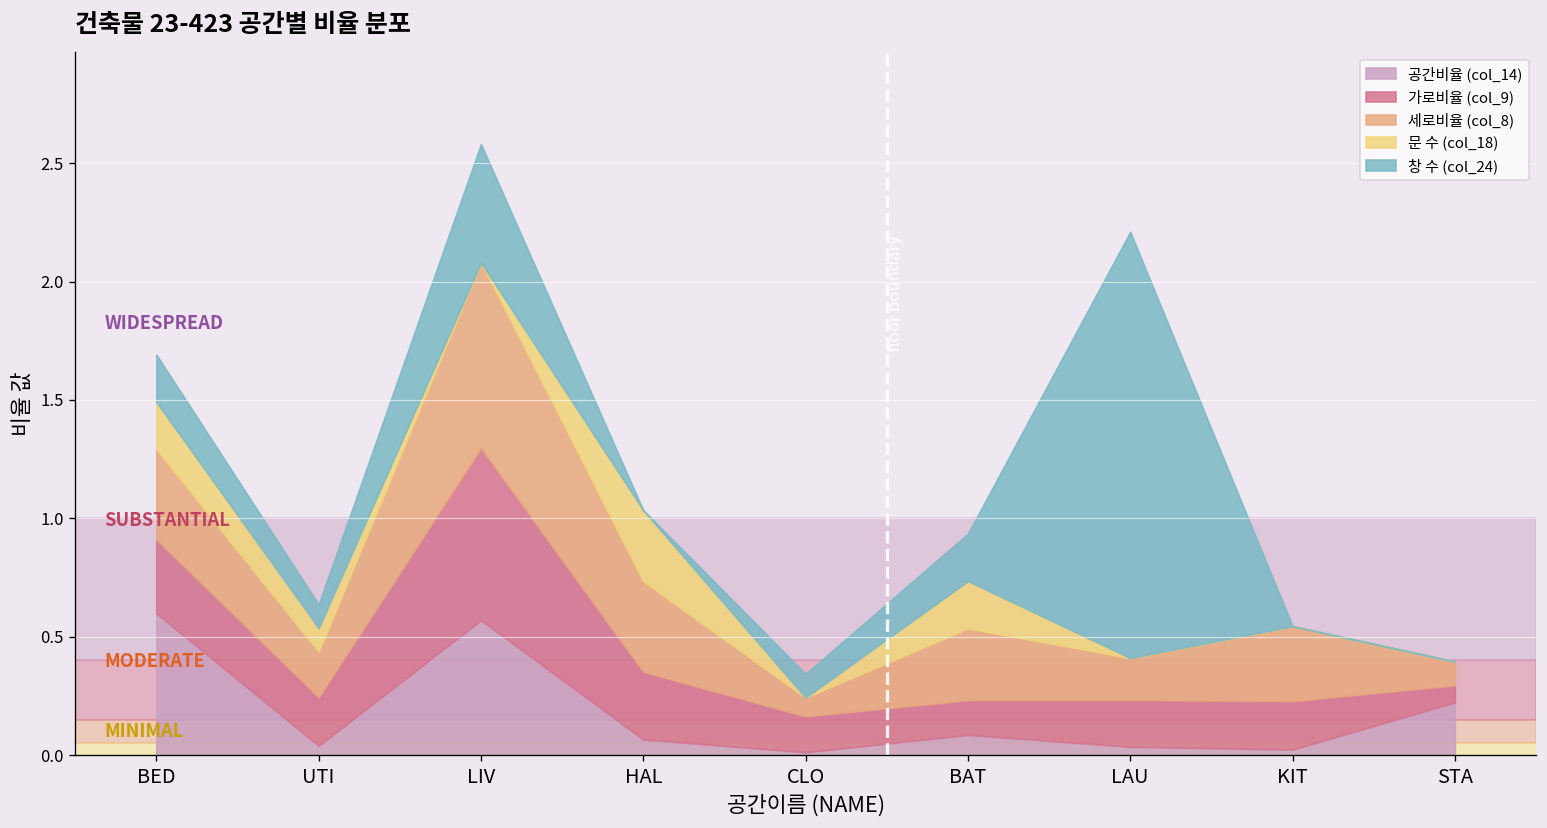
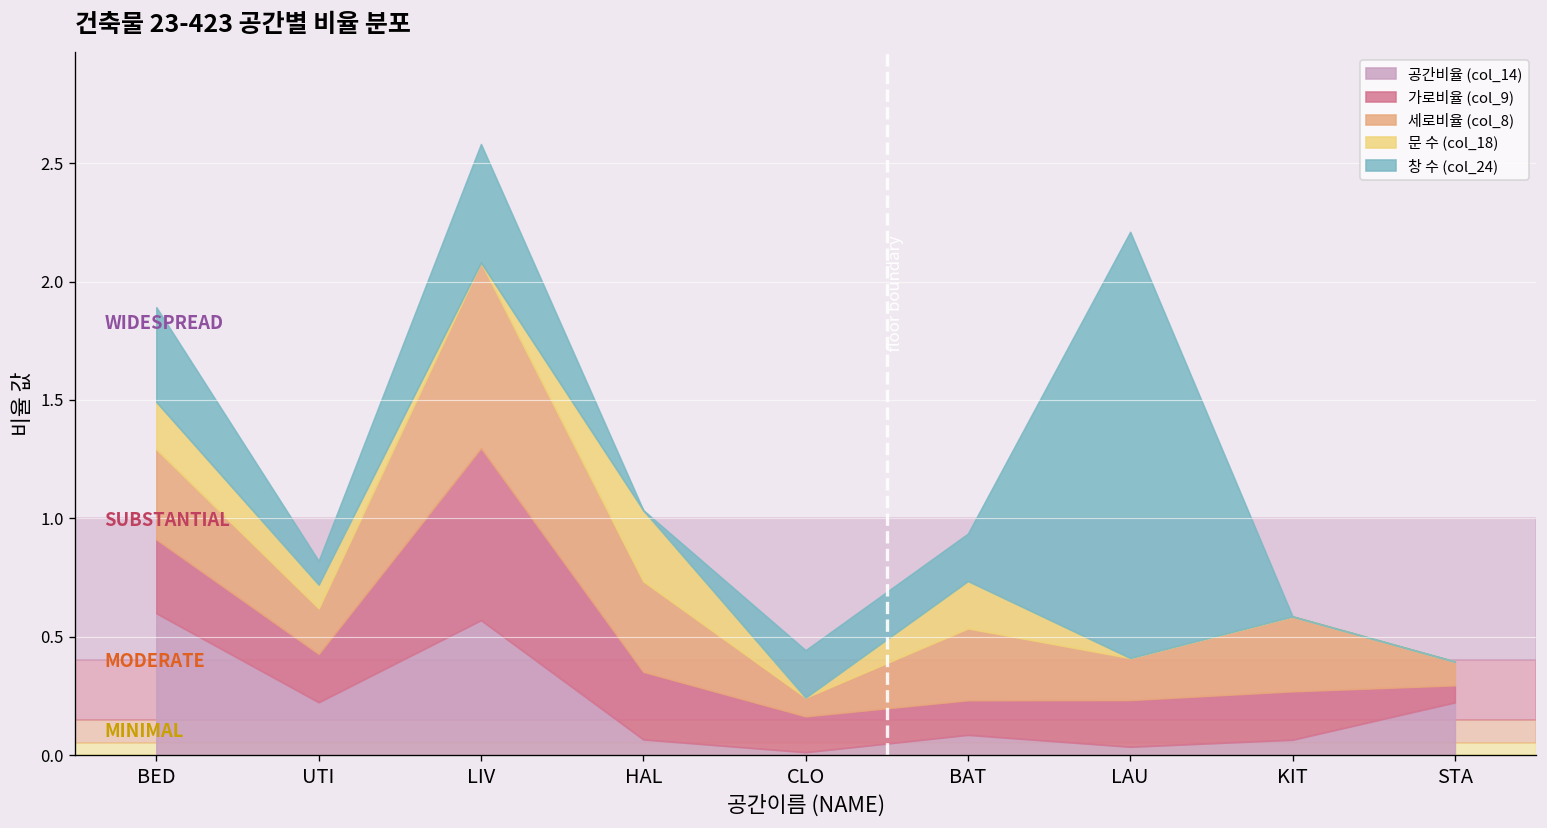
  {
    "공간비율 (col_14)": {
      "BED": 0.60,
-     "UTI": 0.04,
+     "UTI": 0.22,
      "LIV": 0.57,
      "HAL": 0.07,
      "BAT": 0.09,
      "LAU": 0.04,
-     "KIT": 0.02,
+     "KIT": 0.06,
      "STA": 0.22
    },
    "창 수 (col_24)": {
-     "BED": 0.2,
+     "BED": 0.4,
      "UTI": 0.1,
      "LIV": 0.5,
-     "CLO": 0.1,
+     "CLO": 0.2,
      "BAT": 0.2,
      "LAU": 1.8
    }
  }
